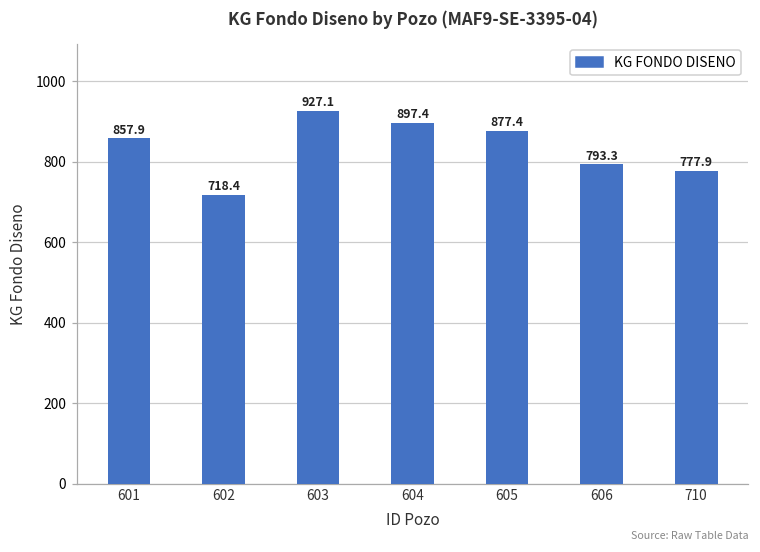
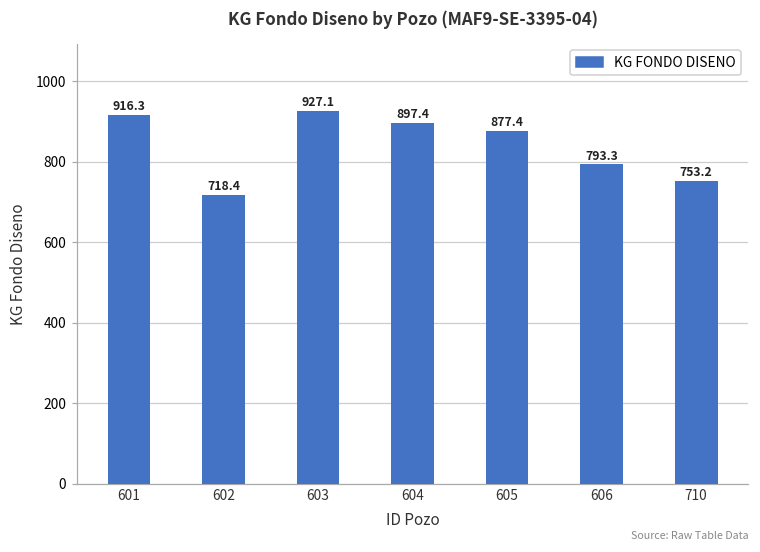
  {
-   "601": 857.9,
+   "601": 916.3,
    "602": 718.4,
    "603": 927.1,
    "604": 897.4,
    "605": 877.4,
    "606": 793.3,
-   "710": 777.9
+   "710": 753.2
  }
